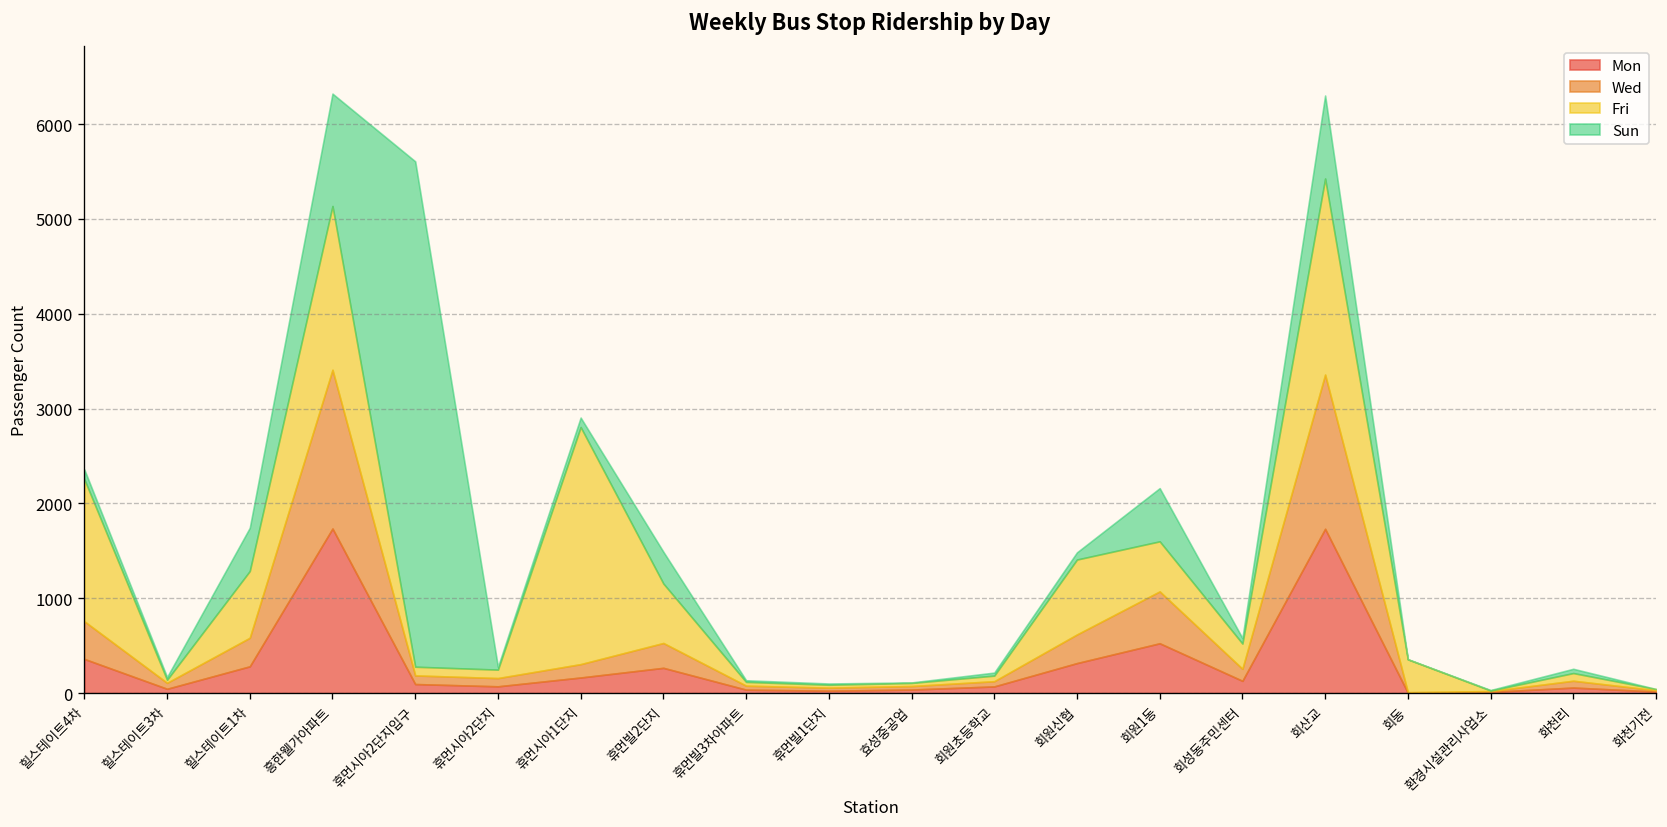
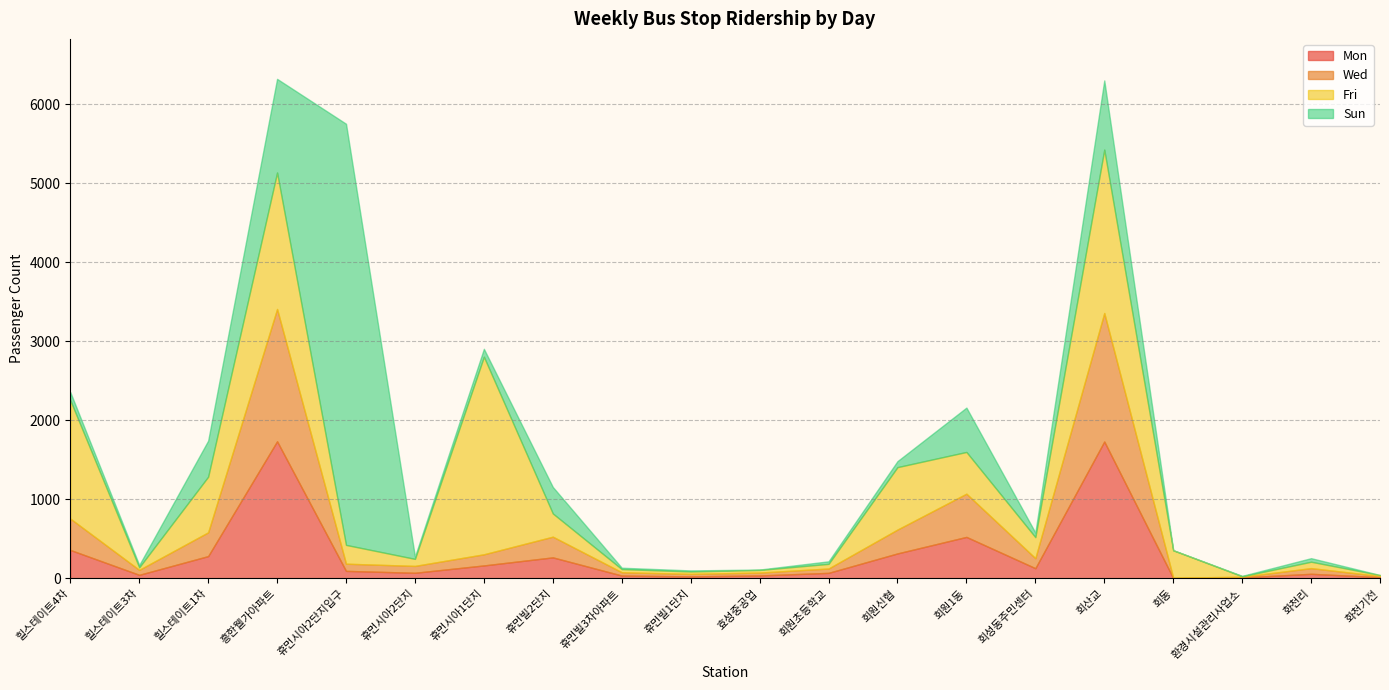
  {
    "Fri": {
      "힐스테이트4차": 1500,
      "힐스테이트1차": 700,
      "흥한웰가아파트": 1700,
-     "휴먼시아2단지입구": 100,
+     "휴먼시아2단지입구": 200,
      "휴먼시아1단지": 2500,
-     "휴먼빌2단지": 600,
+     "휴먼빌2단지": 300,
      "회원초등학교": 100,
      "회원신협": 800,
      "회원1동": 500,
      "회성동주민센터": 300,
      "회산교": 2100,
      "화천리": 100
    },
    "Sun": {
      "힐스테이트4차": 100,
      "힐스테이트1차": 500,
      "흥한웰가아파트": 1200,
      "휴먼시아2단지입구": 5300,
      "휴먼시아1단지": 100,
      "휴먼빌2단지": 300,
      "회원초등학교": 0,
      "회원신협": 100,
      "회원1동": 600,
      "회성동주민센터": 100,
      "회산교": 900,
      "화천리": 0
    }
  }
